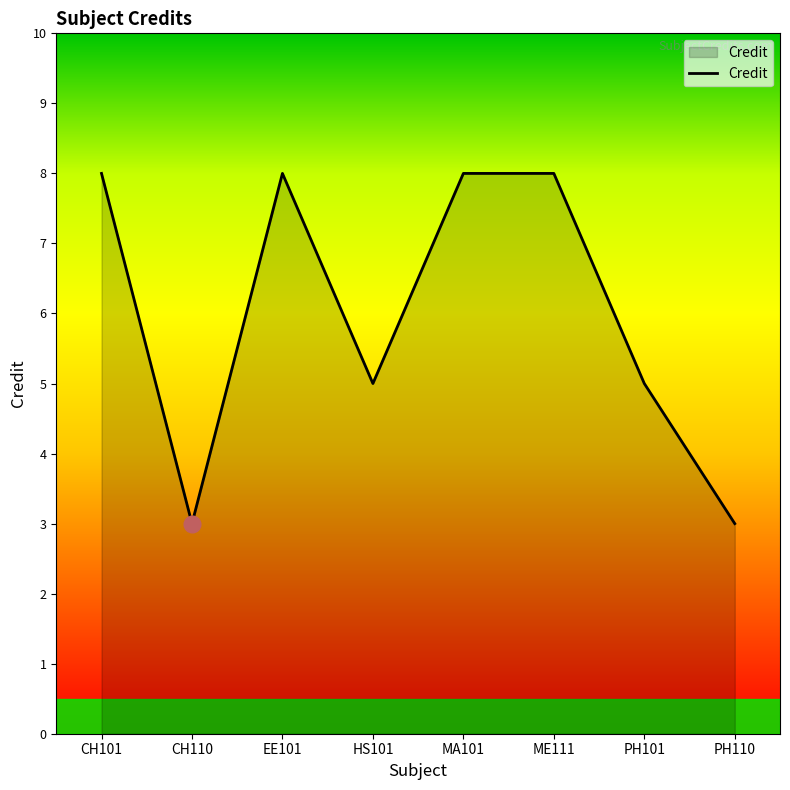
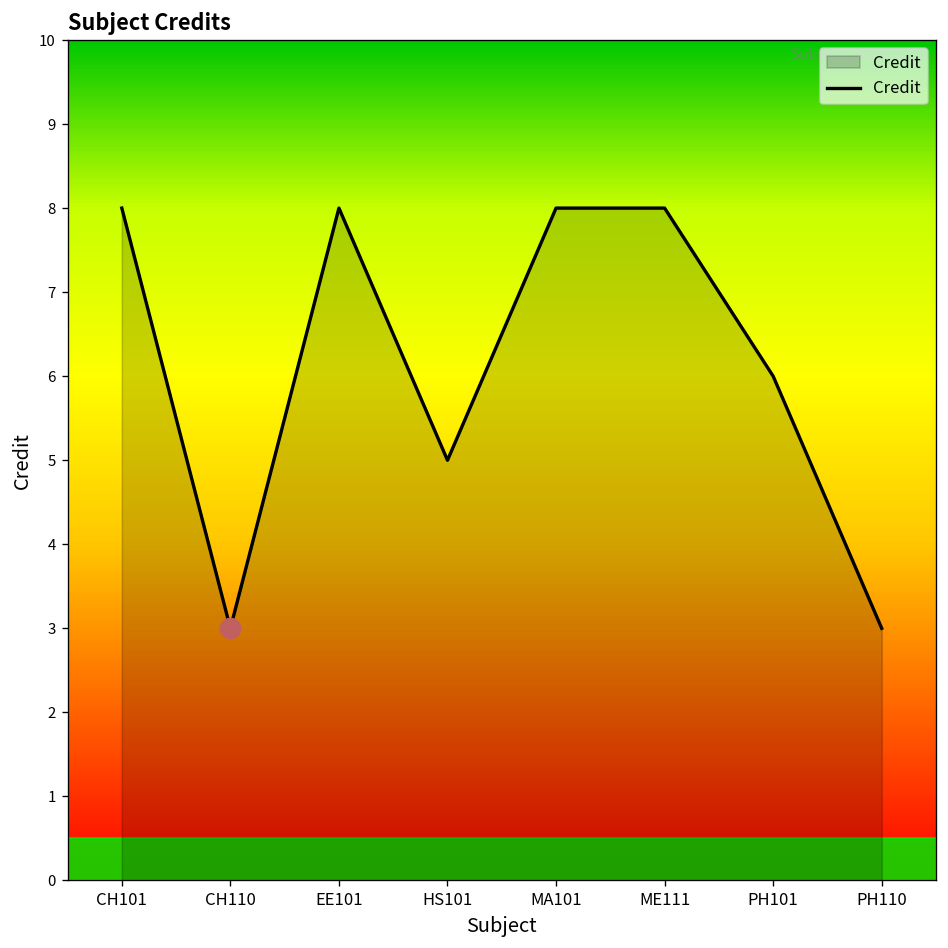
  {
    "Credit": {
      "CH101": 8,
      "EE101": 8,
      "HS101": 5,
      "MA101": 8,
      "ME111": 8,
-     "PH101": 5,
+     "PH101": 6,
      "PH110": 3
    }
  }
